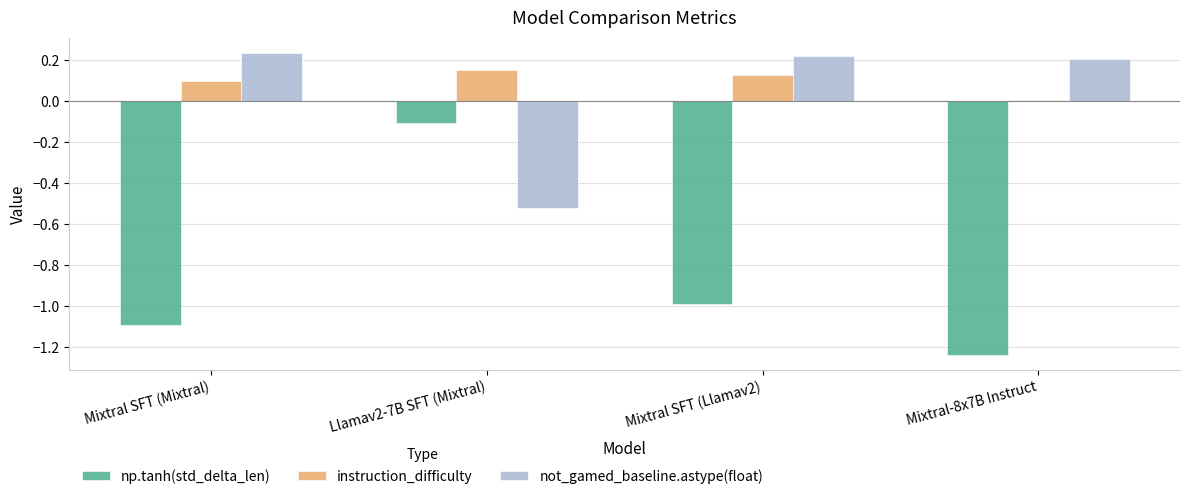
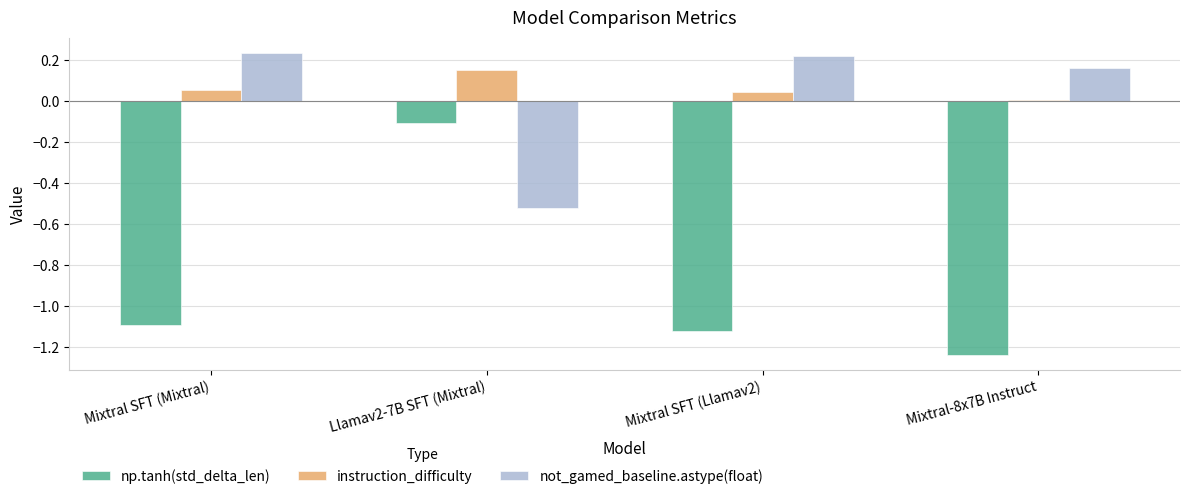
  {
    "np.tanh(std_delta_len)": {
      "Mixtral SFT (Mixtral)": -1.10,
      "Llamav2-7B SFT (Mixtral)": -0.11,
-     "Mixtral SFT (Llamav2)": -0.99,
+     "Mixtral SFT (Llamav2)": -1.12,
      "Mixtral-8x7B Instruct": -1.24
    },
    "instruction_difficulty": {
-     "Mixtral SFT (Mixtral)": 0.10,
+     "Mixtral SFT (Mixtral)": 0.05,
      "Llamav2-7B SFT (Mixtral)": 0.15,
-     "Mixtral SFT (Llamav2)": 0.13
+     "Mixtral SFT (Llamav2)": 0.04
    },
    "not_gamed_baseline.astype(float)": {
      "Mixtral SFT (Mixtral)": 0.24,
      "Llamav2-7B SFT (Mixtral)": -0.52,
      "Mixtral SFT (Llamav2)": 0.22,
-     "Mixtral-8x7B Instruct": 0.21
+     "Mixtral-8x7B Instruct": 0.16
    }
  }
